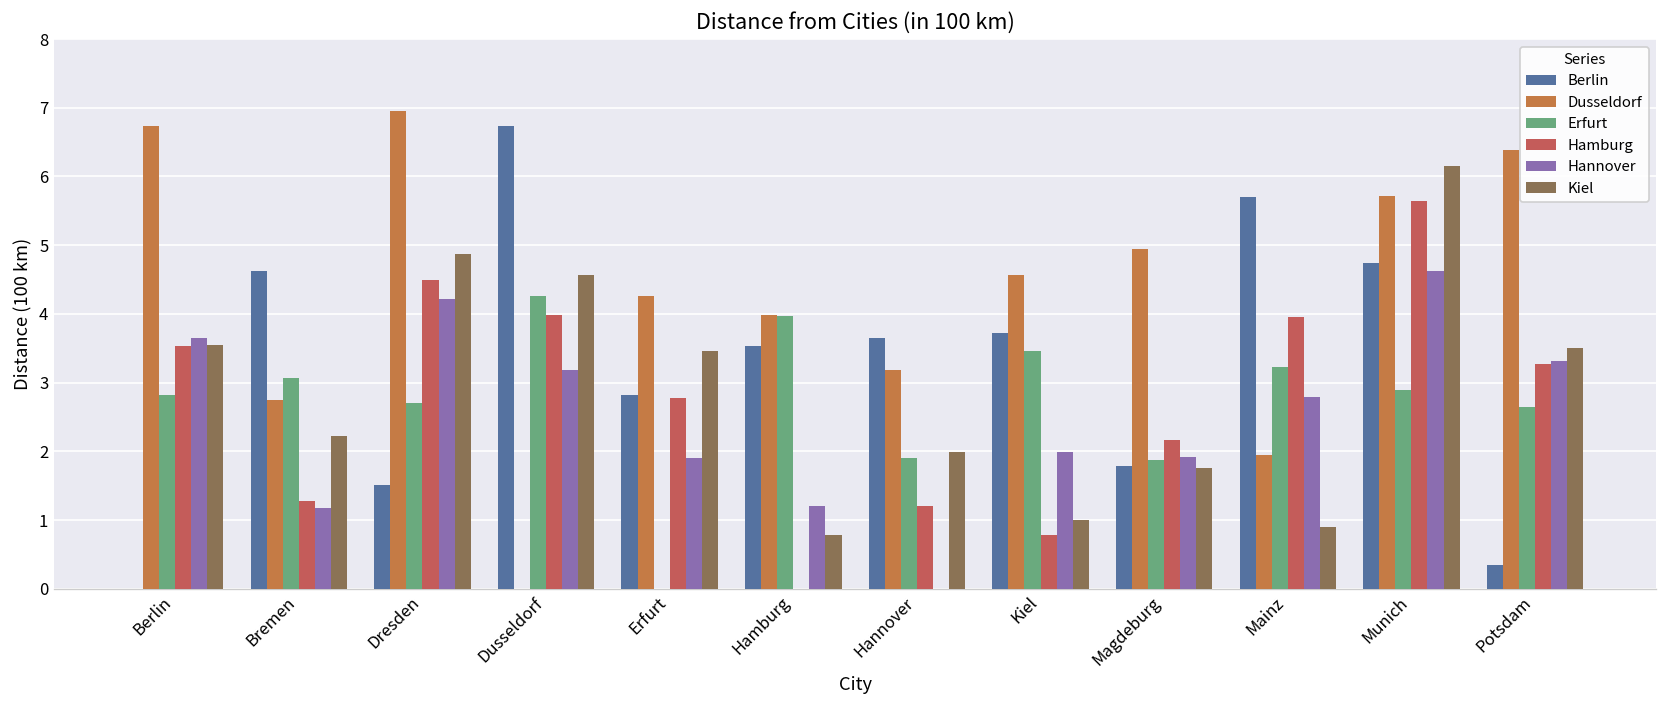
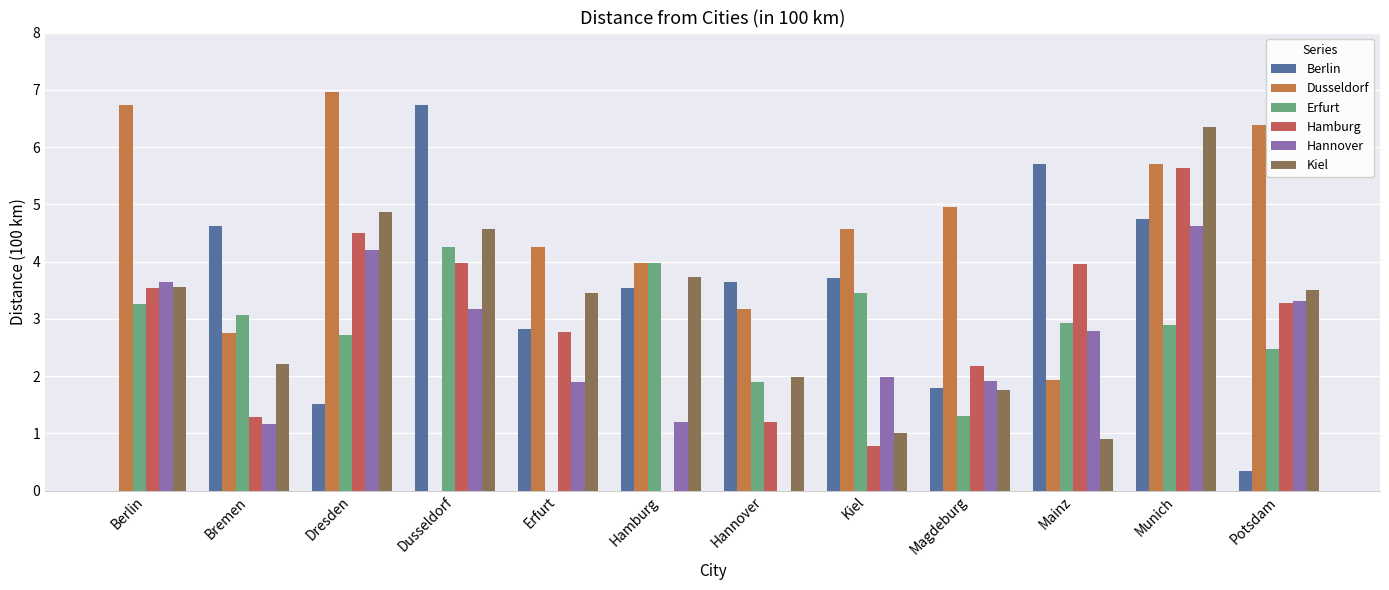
  {
    "Erfurt": {
-     "Berlin": 2.8,
+     "Berlin": 3.3,
      "Bremen": 3.1,
      "Dresden": 2.7,
      "Dusseldorf": 4.3,
      "Erfurt": 0.0,
      "Hamburg": 4.0,
      "Hannover": 1.9,
      "Kiel": 3.5,
-     "Magdeburg": 1.9,
-     "Mainz": 3.2,
+     "Magdeburg": 1.3,
+     "Mainz": 2.9,
      "Munich": 2.9,
-     "Potsdam": 2.6
+     "Potsdam": 2.5
    },
    "Kiel": {
      "Berlin": 3.6,
      "Bremen": 2.2,
      "Dresden": 4.9,
      "Dusseldorf": 4.6,
      "Erfurt": 3.5,
-     "Hamburg": 0.8,
+     "Hamburg": 3.7,
      "Hannover": 2.0,
      "Kiel": 1.0,
      "Magdeburg": 1.8,
      "Mainz": 0.9,
-     "Munich": 6.2,
+     "Munich": 6.4,
      "Potsdam": 3.5
    }
  }
